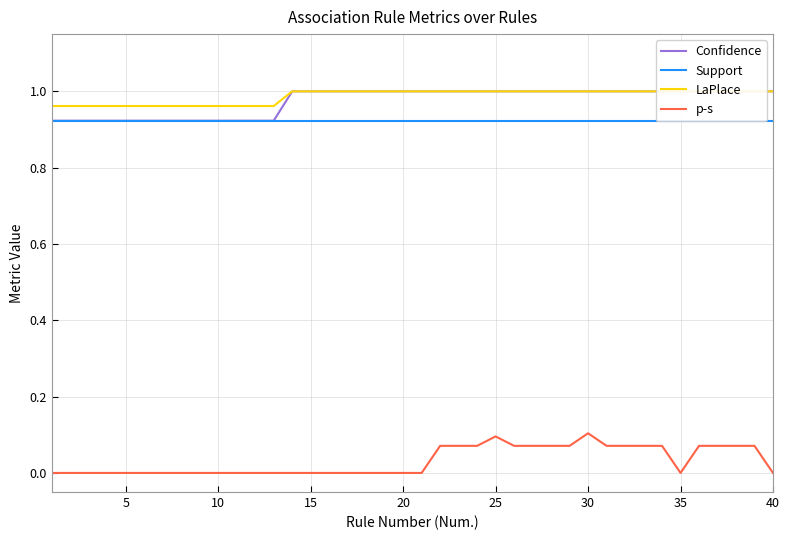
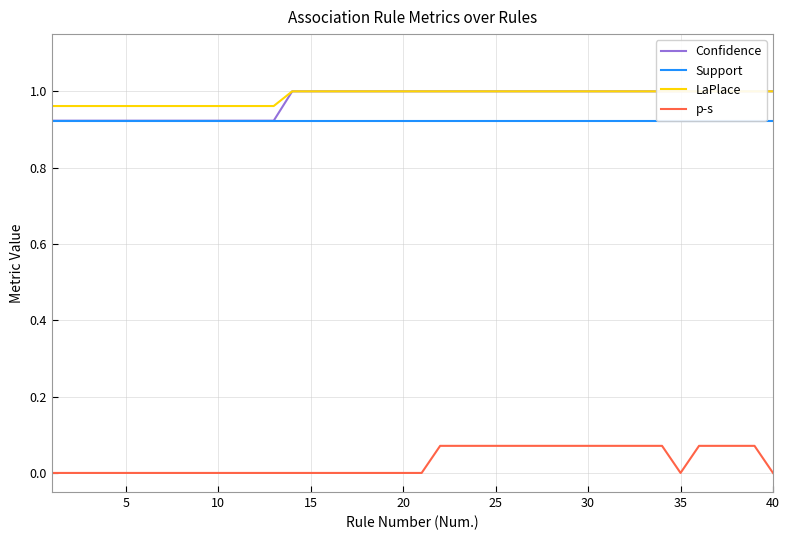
  {
    "Support": {
      "15": 0.92,
      "20": 0.92,
      "25": 0.92,
      "30": 0.92,
      "40": 0.92
    },
    "LaPlace": {
      "5": 0.96,
      "10": 0.96
    },
    "p-s": {
      "5": 0.00,
      "10": 0.00,
      "15": 0.00,
      "20": 0.00,
-     "25": 0.10,
-     "30": 0.10,
+     "25": 0.07,
+     "30": 0.07,
      "35": 0.00,
      "40": 0.00
    }
  }
